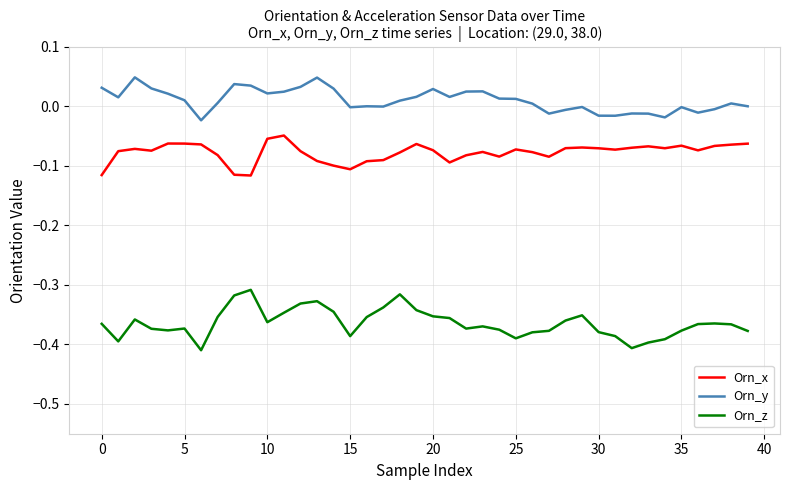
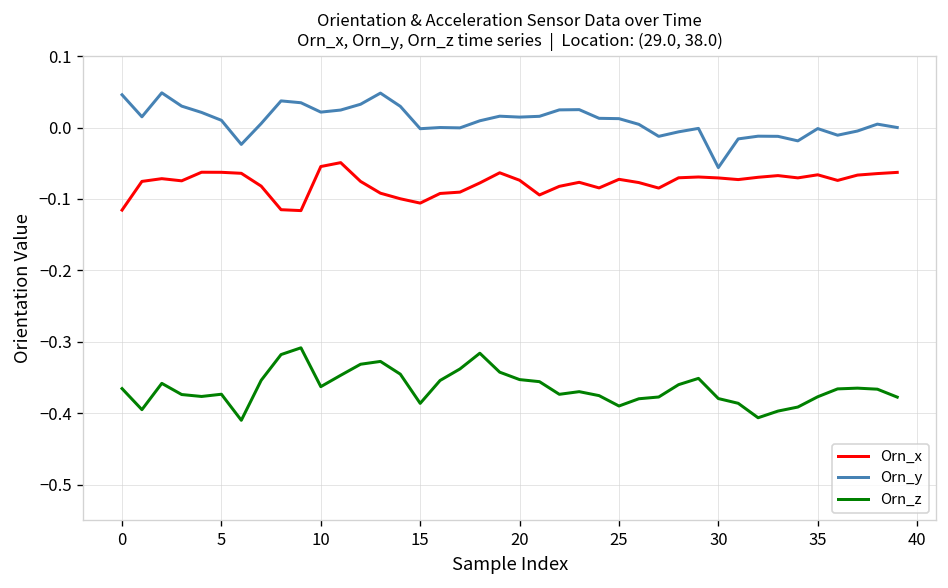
  {
    "Orn_x": {
      "0": -0.12,
      "5": -0.06,
      "10": -0.05,
      "15": -0.11,
      "20": -0.07,
      "25": -0.07,
      "30": -0.07,
      "35": -0.07
    },
    "Orn_y": {
-     "0": 0.03,
+     "0": 0.05,
      "5": 0.01,
      "10": 0.02,
      "15": 0.00,
-     "20": 0.03,
+     "20": 0.01,
      "25": 0.01,
-     "30": -0.02,
+     "30": -0.06,
      "35": 0.00
    },
    "Orn_z": {
      "0": -0.37,
      "5": -0.37,
      "10": -0.36,
      "15": -0.39,
      "20": -0.35,
      "25": -0.39,
      "30": -0.38,
      "35": -0.38
    }
  }
